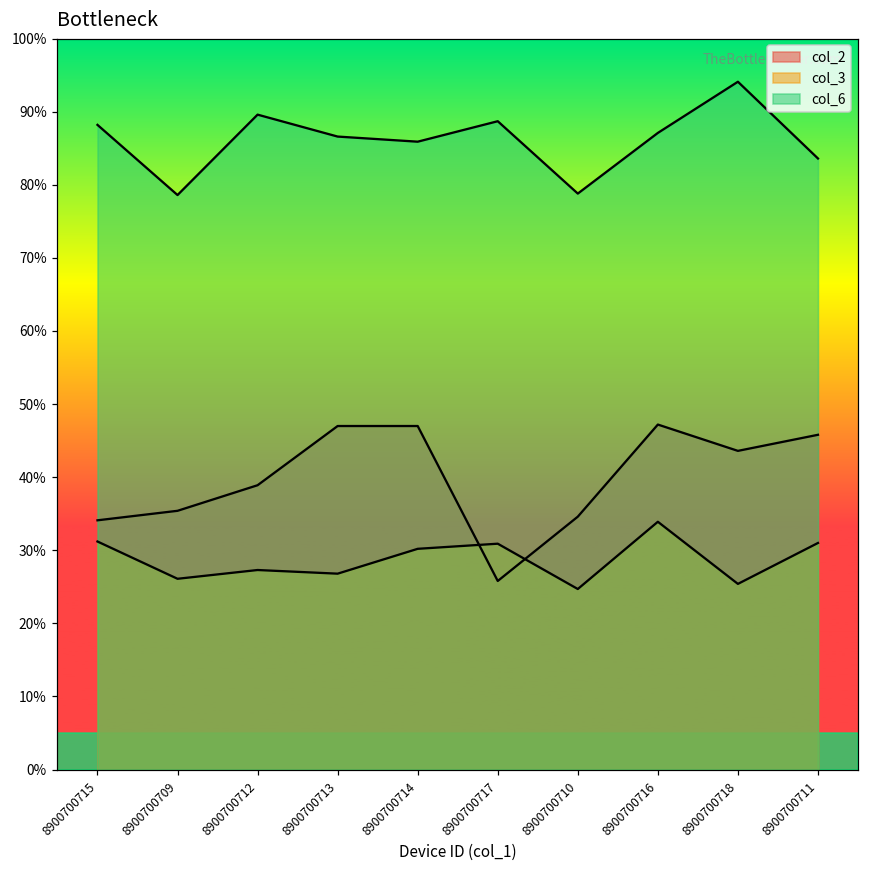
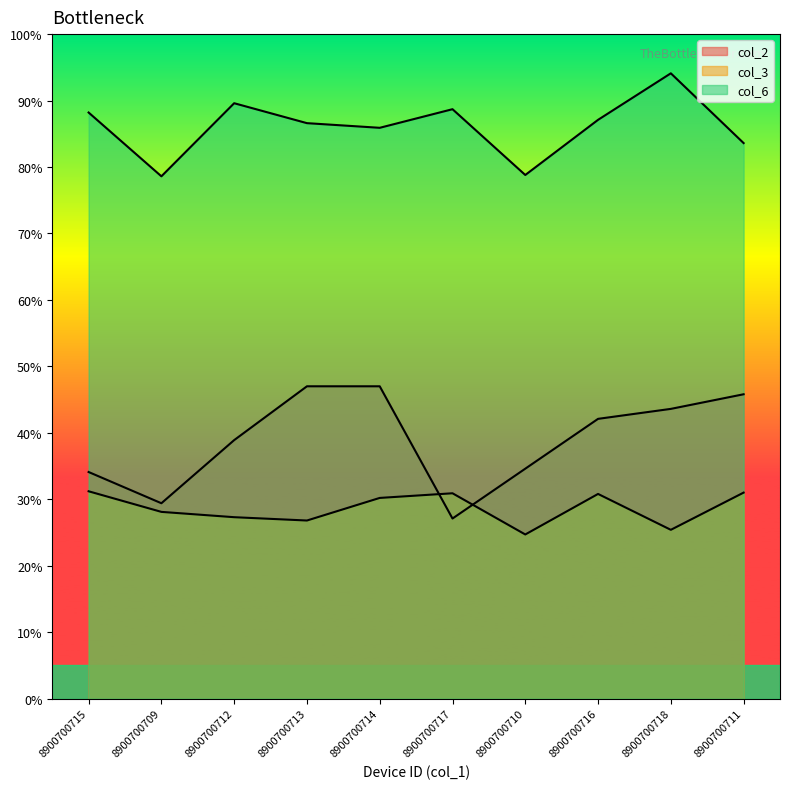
  {
    "col_2": {
      "8900700715": "34%",
-     "8900700709": "35%",
+     "8900700709": "29%",
      "8900700712": "39%",
      "8900700713": "47%",
      "8900700714": "47%",
-     "8900700717": "26%",
+     "8900700717": "27%",
      "8900700710": "35%",
-     "8900700716": "47%",
+     "8900700716": "42%",
      "8900700718": "44%",
      "8900700711": "46%"
    },
    "col_3": {
      "8900700715": "31%",
-     "8900700709": "26%",
+     "8900700709": "28%",
      "8900700712": "27%",
      "8900700713": "27%",
      "8900700714": "30%",
      "8900700717": "31%",
      "8900700710": "25%",
-     "8900700716": "34%",
+     "8900700716": "31%",
      "8900700718": "25%",
      "8900700711": "31%"
    },
    "col_6": {
      "8900700715": "88%",
      "8900700709": "79%",
      "8900700712": "90%",
      "8900700713": "87%",
      "8900700714": "86%",
      "8900700717": "89%",
      "8900700710": "79%",
      "8900700716": "87%",
      "8900700718": "94%",
      "8900700711": "84%"
    }
  }
